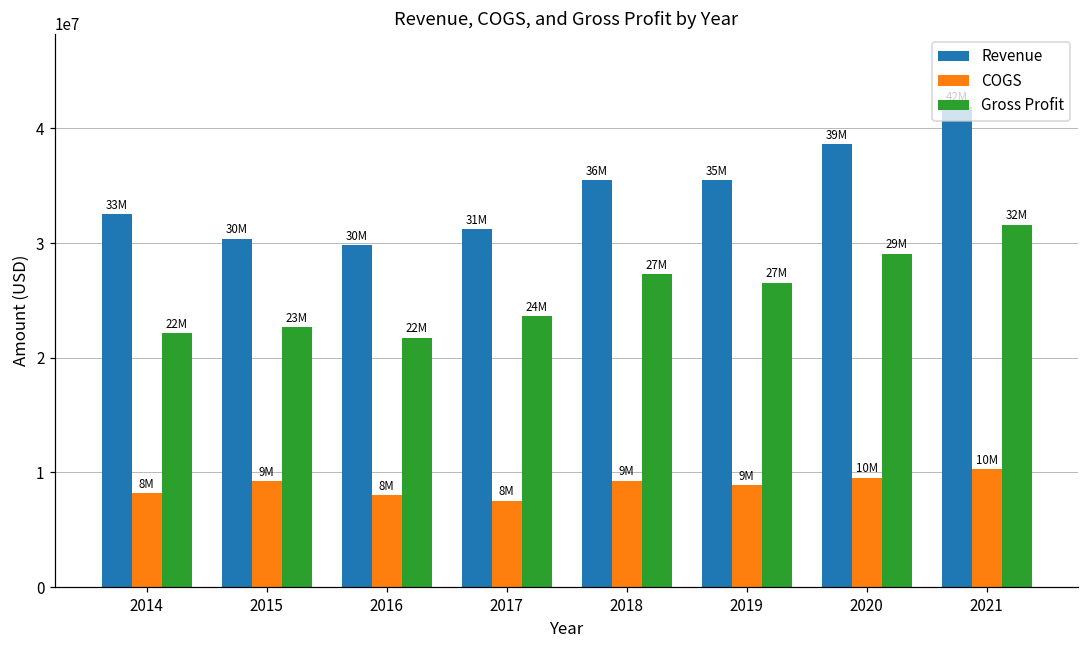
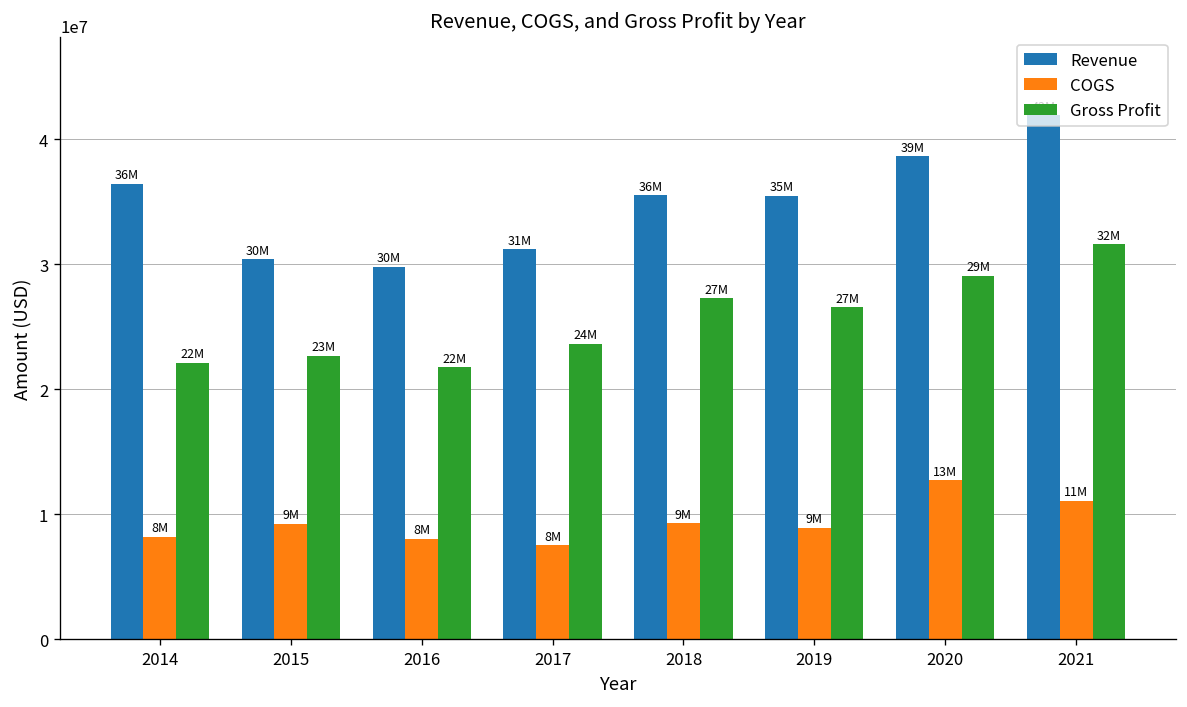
  {
    "Revenue": {
-     "2014": "33M",
+     "2014": "36M",
      "2015": "30M",
      "2016": "30M",
      "2017": "31M",
      "2018": "36M",
      "2019": "35M",
      "2020": "39M"
    },
    "COGS": {
      "2014": "8M",
      "2015": "9M",
      "2016": "8M",
      "2017": "8M",
      "2018": "9M",
      "2019": "9M",
-     "2020": "10M",
-     "2021": "10M"
+     "2020": "13M",
+     "2021": "11M"
    },
    "Gross Profit": {
      "2014": "22M",
      "2015": "23M",
      "2016": "22M",
      "2017": "24M",
      "2018": "27M",
      "2019": "27M",
      "2020": "29M",
      "2021": "32M"
    }
  }
